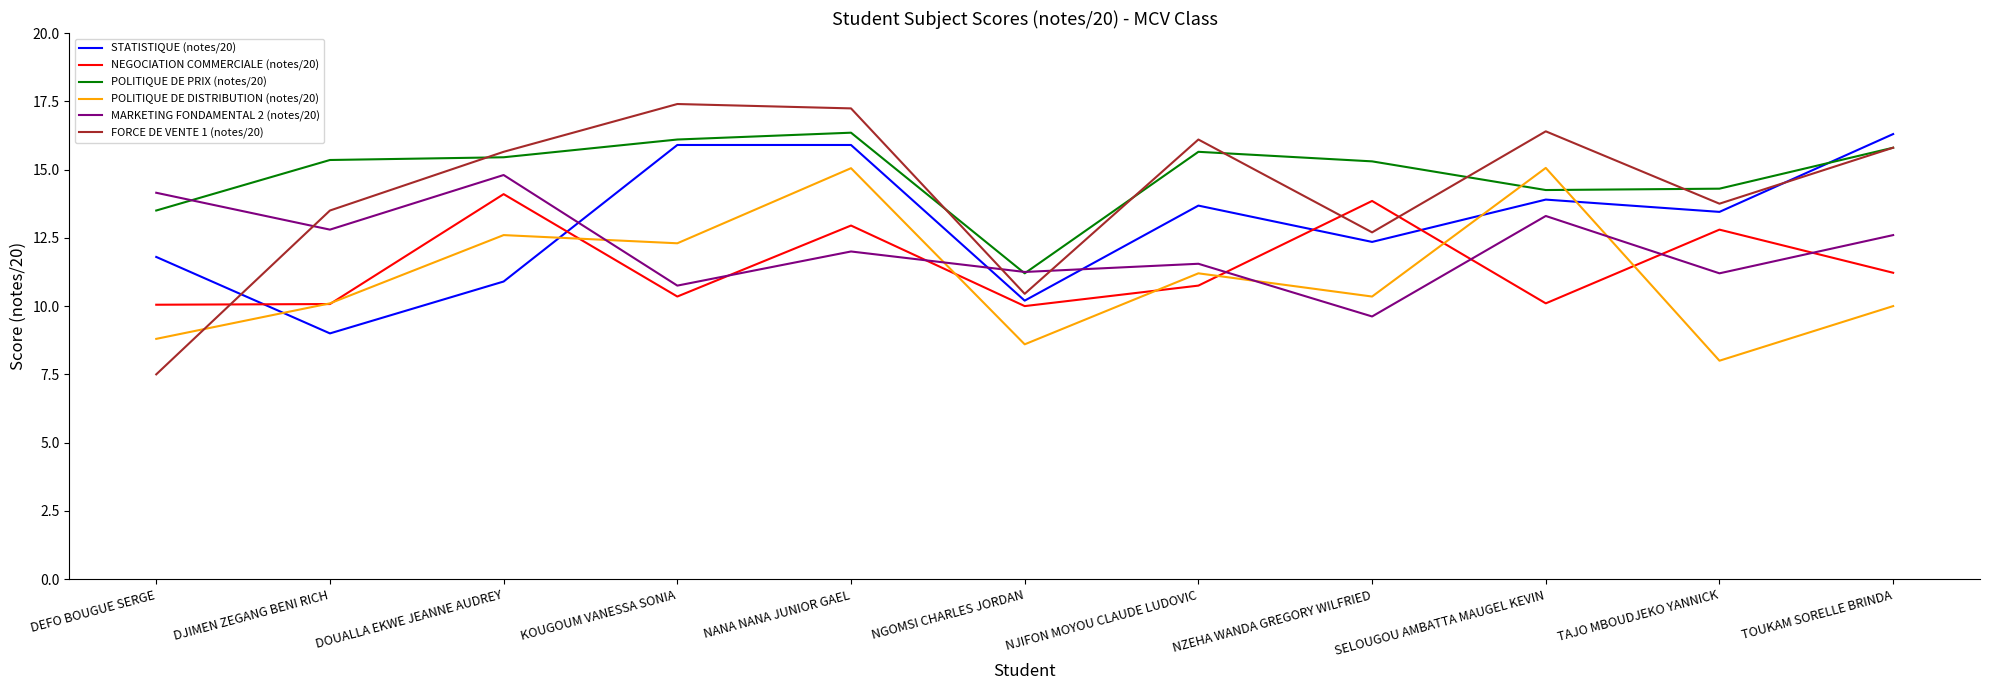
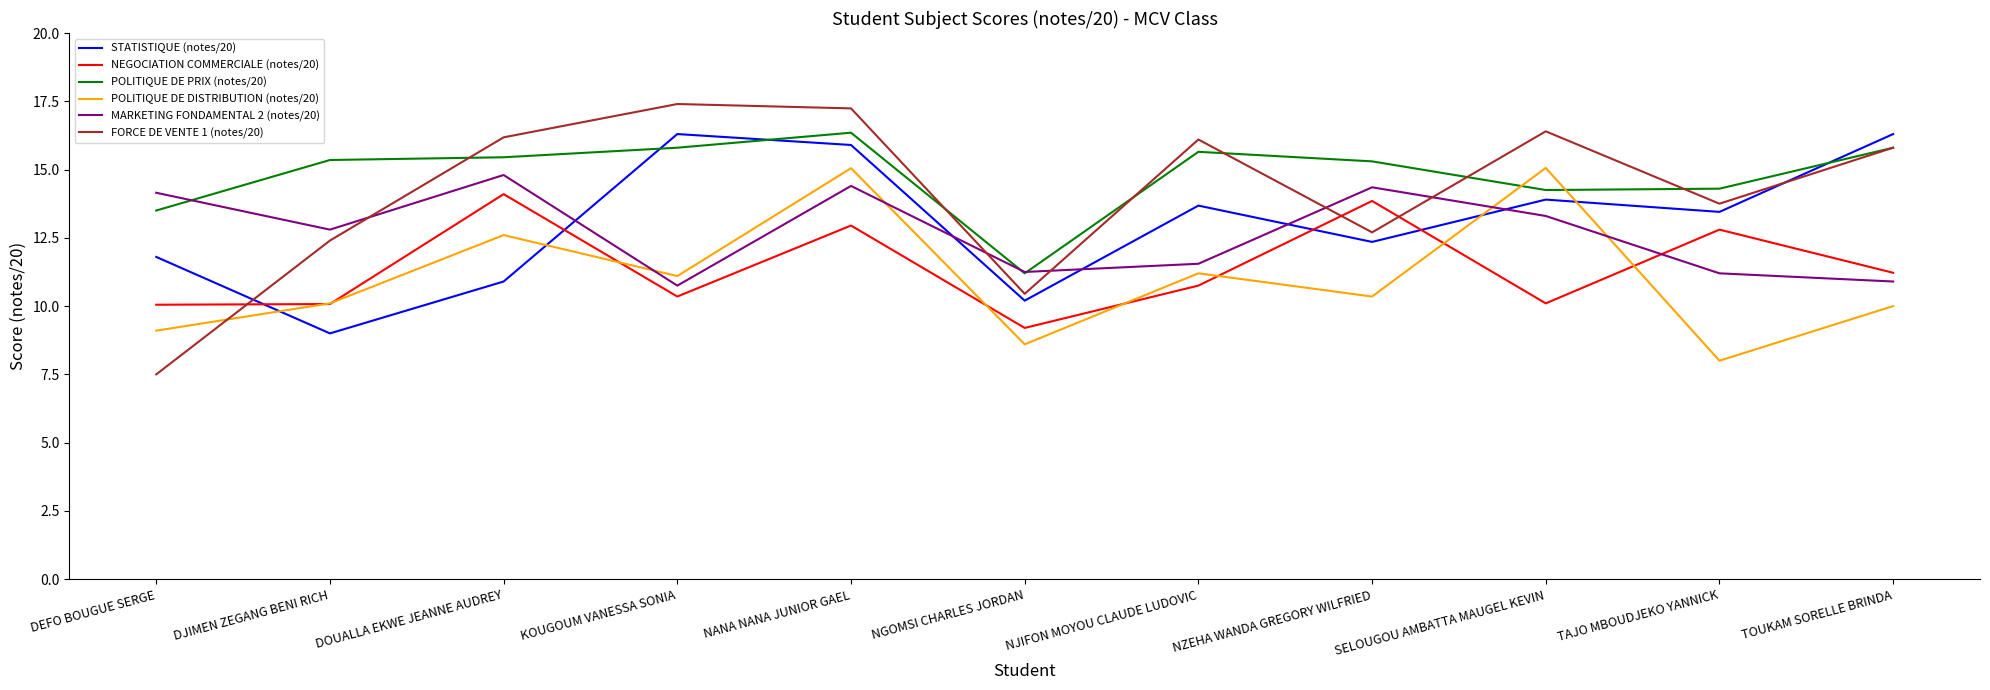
  {
    "STATISTIQUE (notes/20)": {
      "DEFO BOUGUE SERGE": 11.8,
      "DJIMEN ZEGANG BENI RICH": 9.0,
      "DOUALLA EKWE JEANNE AUDREY": 10.9,
-     "KOUGOUM VANESSA SONIA": 15.9,
+     "KOUGOUM VANESSA SONIA": 16.3,
      "NANA NANA JUNIOR GAEL": 15.9,
      "NGOMSI CHARLES JORDAN": 10.2,
      "NJIFON MOYOU CLAUDE LUDOVIC": 13.7,
      "NZEHA WANDA GREGORY WILFRIED": 12.4,
      "SELOUGOU AMBATTA MAUGEL KEVIN": 13.9,
      "TAJO MBOUDJEKO YANNICK": 13.5,
      "TOUKAM SORELLE BRINDA": 16.3
    },
    "NEGOCIATION COMMERCIALE (notes/20)": {
      "DEFO BOUGUE SERGE": 10.1,
      "DOUALLA EKWE JEANNE AUDREY": 14.1,
      "KOUGOUM VANESSA SONIA": 10.4,
      "NANA NANA JUNIOR GAEL": 13.0,
-     "NGOMSI CHARLES JORDAN": 10.0,
+     "NGOMSI CHARLES JORDAN": 9.2,
      "NJIFON MOYOU CLAUDE LUDOVIC": 10.8,
      "NZEHA WANDA GREGORY WILFRIED": 13.9,
      "SELOUGOU AMBATTA MAUGEL KEVIN": 10.1,
      "TAJO MBOUDJEKO YANNICK": 12.8,
      "TOUKAM SORELLE BRINDA": 11.2
    },
    "POLITIQUE DE PRIX (notes/20)": {
      "DEFO BOUGUE SERGE": 13.5,
      "DJIMEN ZEGANG BENI RICH": 15.4,
      "DOUALLA EKWE JEANNE AUDREY": 15.5,
-     "KOUGOUM VANESSA SONIA": 16.1,
+     "KOUGOUM VANESSA SONIA": 15.8,
      "NANA NANA JUNIOR GAEL": 16.4,
      "NJIFON MOYOU CLAUDE LUDOVIC": 15.7,
      "NZEHA WANDA GREGORY WILFRIED": 15.3,
      "SELOUGOU AMBATTA MAUGEL KEVIN": 14.3,
      "TAJO MBOUDJEKO YANNICK": 14.3
    },
    "POLITIQUE DE DISTRIBUTION (notes/20)": {
-     "DEFO BOUGUE SERGE": 8.8,
+     "DEFO BOUGUE SERGE": 9.1,
      "DOUALLA EKWE JEANNE AUDREY": 12.6,
-     "KOUGOUM VANESSA SONIA": 12.3,
+     "KOUGOUM VANESSA SONIA": 11.1,
      "NANA NANA JUNIOR GAEL": 15.1,
      "NGOMSI CHARLES JORDAN": 8.6,
      "NJIFON MOYOU CLAUDE LUDOVIC": 11.2,
      "NZEHA WANDA GREGORY WILFRIED": 10.4,
      "SELOUGOU AMBATTA MAUGEL KEVIN": 15.1,
      "TAJO MBOUDJEKO YANNICK": 8.0,
      "TOUKAM SORELLE BRINDA": 10.0
    },
    "MARKETING FONDAMENTAL 2 (notes/20)": {
      "DEFO BOUGUE SERGE": 14.2,
      "DJIMEN ZEGANG BENI RICH": 12.8,
      "DOUALLA EKWE JEANNE AUDREY": 14.8,
      "KOUGOUM VANESSA SONIA": 10.8,
-     "NANA NANA JUNIOR GAEL": 12.0,
+     "NANA NANA JUNIOR GAEL": 14.4,
      "NJIFON MOYOU CLAUDE LUDOVIC": 11.6,
-     "NZEHA WANDA GREGORY WILFRIED": 9.6,
+     "NZEHA WANDA GREGORY WILFRIED": 14.4,
      "SELOUGOU AMBATTA MAUGEL KEVIN": 13.3,
      "TAJO MBOUDJEKO YANNICK": 11.2,
-     "TOUKAM SORELLE BRINDA": 12.6
+     "TOUKAM SORELLE BRINDA": 10.9
    },
    "FORCE DE VENTE 1 (notes/20)": {
      "DEFO BOUGUE SERGE": 7.5,
-     "DJIMEN ZEGANG BENI RICH": 13.5,
-     "DOUALLA EKWE JEANNE AUDREY": 15.7,
+     "DJIMEN ZEGANG BENI RICH": 12.4,
+     "DOUALLA EKWE JEANNE AUDREY": 16.2,
      "KOUGOUM VANESSA SONIA": 17.4,
      "NANA NANA JUNIOR GAEL": 17.2,
      "NGOMSI CHARLES JORDAN": 10.5,
      "NJIFON MOYOU CLAUDE LUDOVIC": 16.1,
      "NZEHA WANDA GREGORY WILFRIED": 12.7,
      "SELOUGOU AMBATTA MAUGEL KEVIN": 16.4,
      "TAJO MBOUDJEKO YANNICK": 13.8
    }
  }
